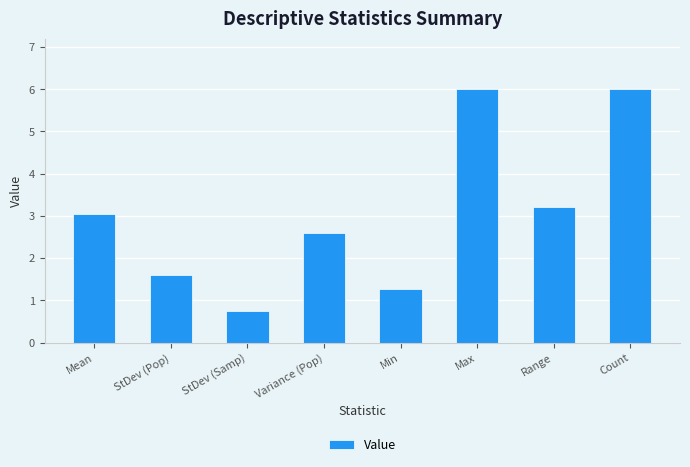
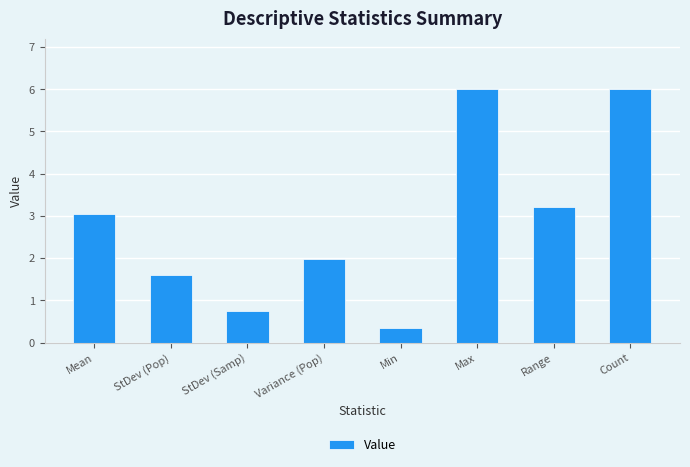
  {
    "Mean": 3.1,
    "StDev (Pop)": 1.6,
    "StDev (Samp)": 0.8,
-   "Variance (Pop)": 2.6,
-   "Min": 1.3,
+   "Variance (Pop)": 2.0,
+   "Min": 0.3,
    "Max": 6.0,
    "Range": 3.2,
    "Count": 6.0
  }
